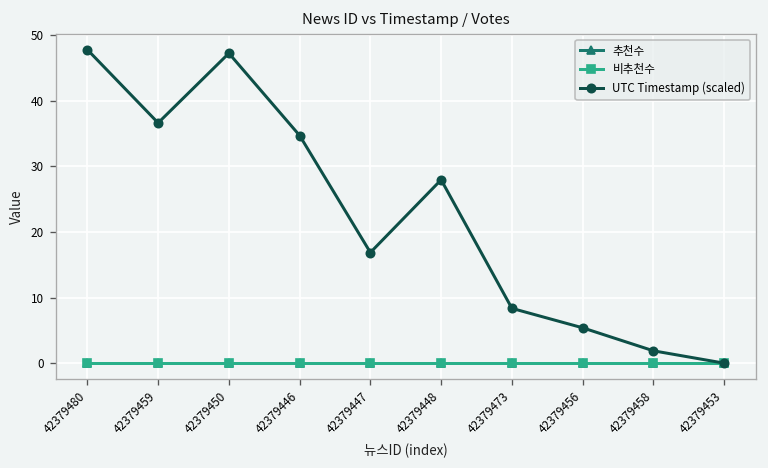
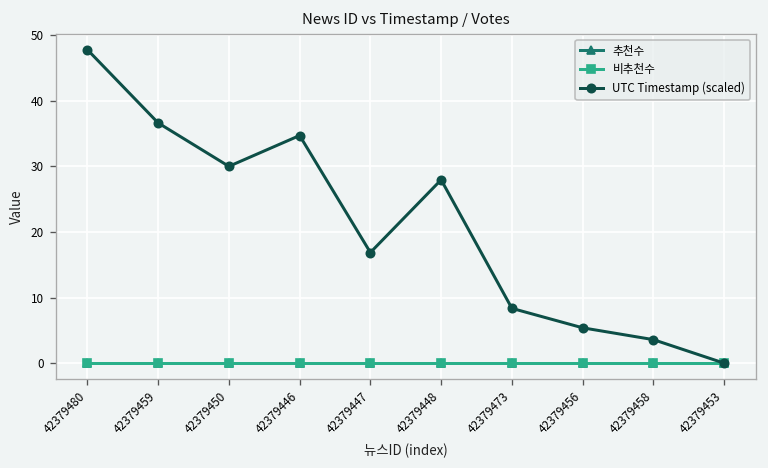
  {
    "비추천수": {
      "42379480": 0,
      "42379459": 0,
      "42379450": 0,
      "42379446": 0,
      "42379447": 0,
      "42379448": 0,
      "42379473": 0,
      "42379456": 0,
      "42379458": 0
    },
    "UTC Timestamp (scaled)": {
      "42379480": 48,
      "42379459": 37,
-     "42379450": 47,
+     "42379450": 30,
      "42379446": 35,
      "42379447": 17,
      "42379448": 28,
      "42379473": 8,
      "42379456": 5,
-     "42379458": 2
+     "42379458": 4
    }
  }
